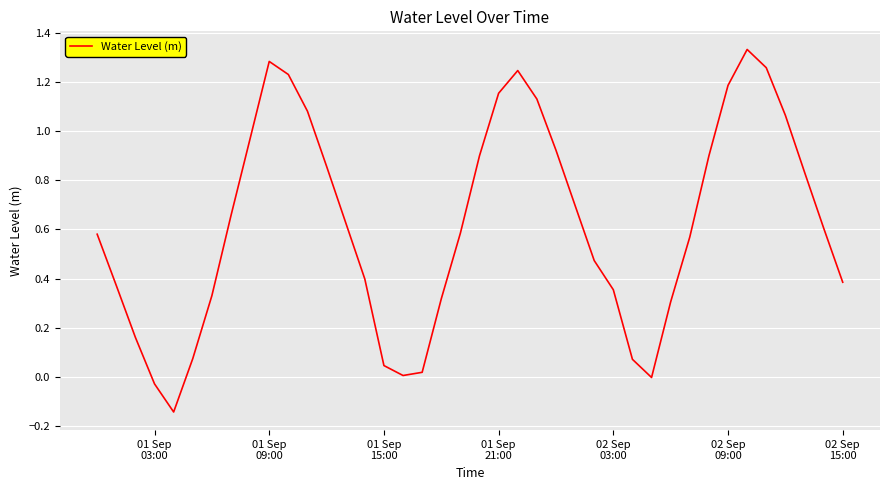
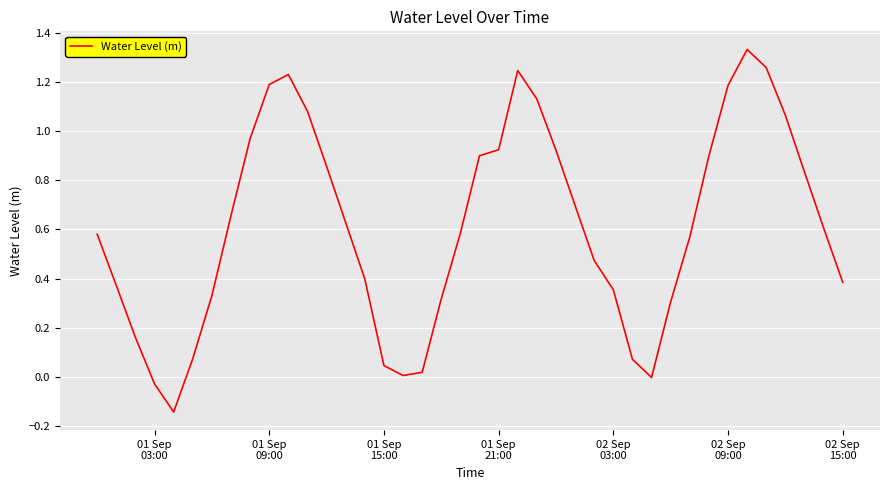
  {
    "01 Sep 03:00": -0.03,
-   "01 Sep 09:00": 1.28,
+   "01 Sep 09:00": 1.19,
    "01 Sep 15:00": 0.05,
-   "01 Sep 21:00": 1.15,
+   "01 Sep 21:00": 0.92,
    "02 Sep 03:00": 0.36,
    "02 Sep 09:00": 1.19,
    "02 Sep 15:00": 0.39
  }
